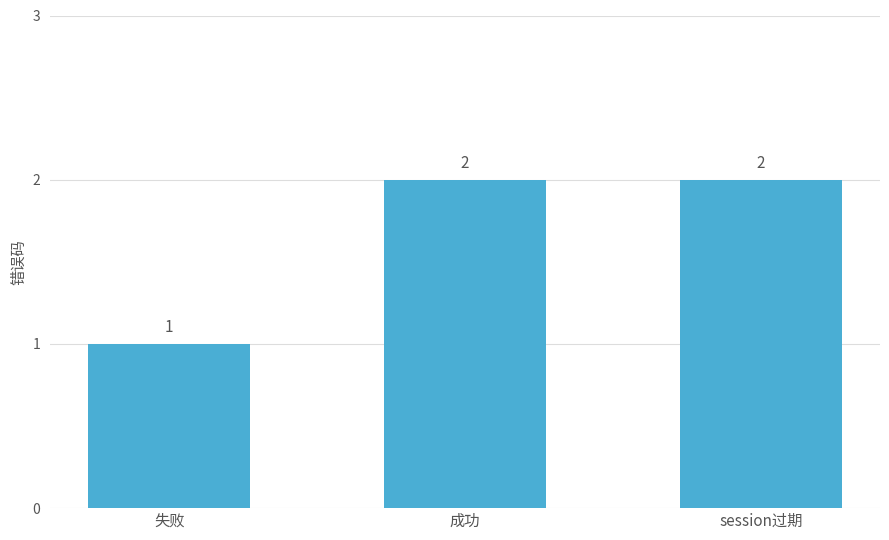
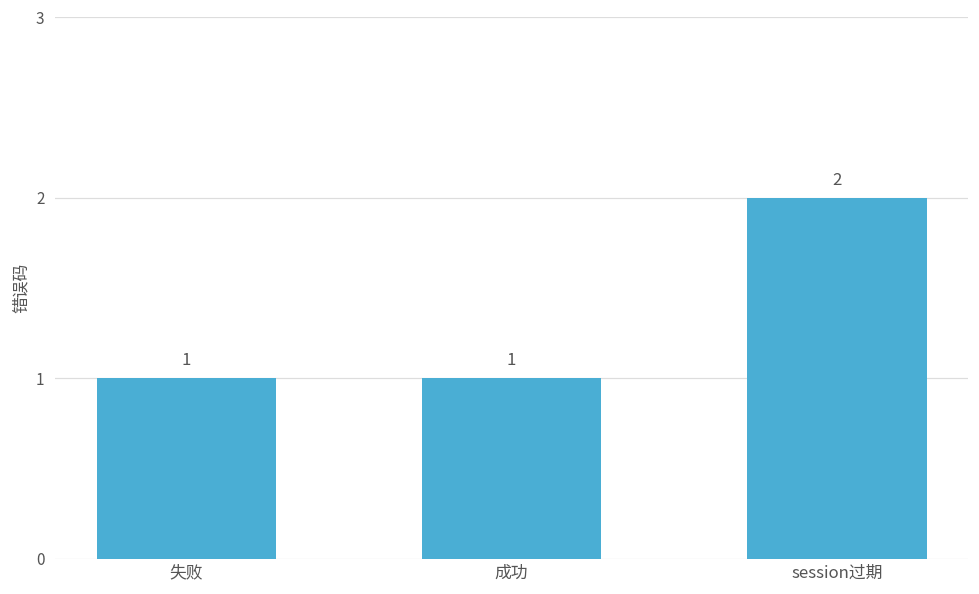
  {
    "失败": 1,
-   "成功": 2,
+   "成功": 1,
    "session过期": 2
  }
